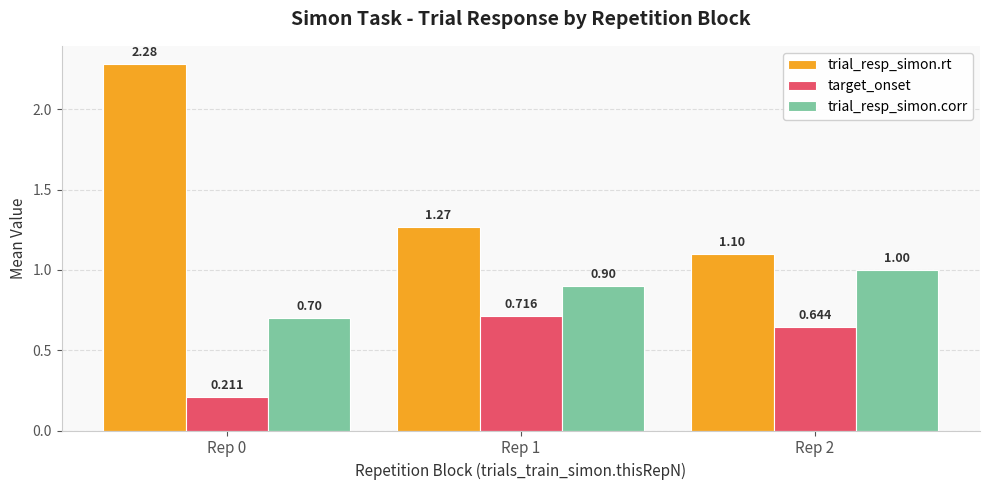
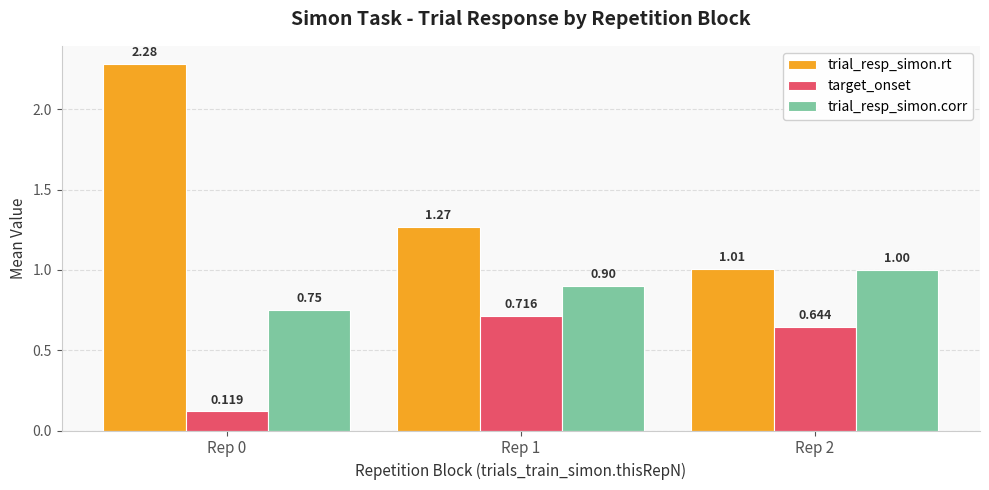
  {
    "trial_resp_simon.rt": {
      "Rep 0": 2.28,
      "Rep 1": 1.27,
-     "Rep 2": 1.10
+     "Rep 2": 1.01
    },
    "target_onset": {
-     "Rep 0": 0.211,
+     "Rep 0": 0.119,
      "Rep 1": 0.716,
      "Rep 2": 0.644
    },
    "trial_resp_simon.corr": {
-     "Rep 0": 0.70,
+     "Rep 0": 0.75,
      "Rep 1": 0.90,
      "Rep 2": 1.00
    }
  }
